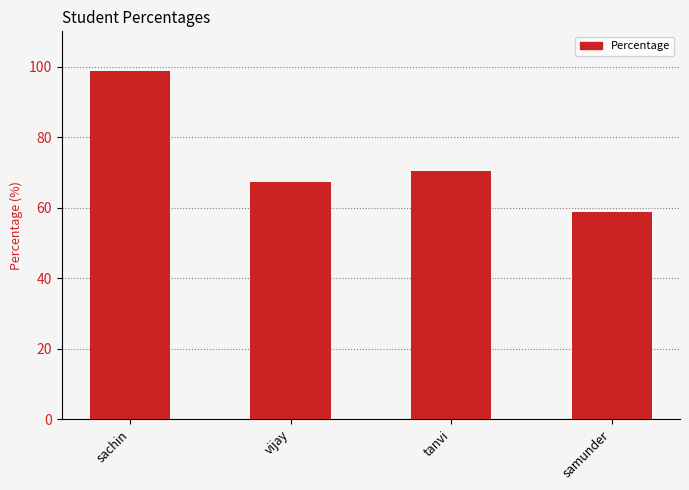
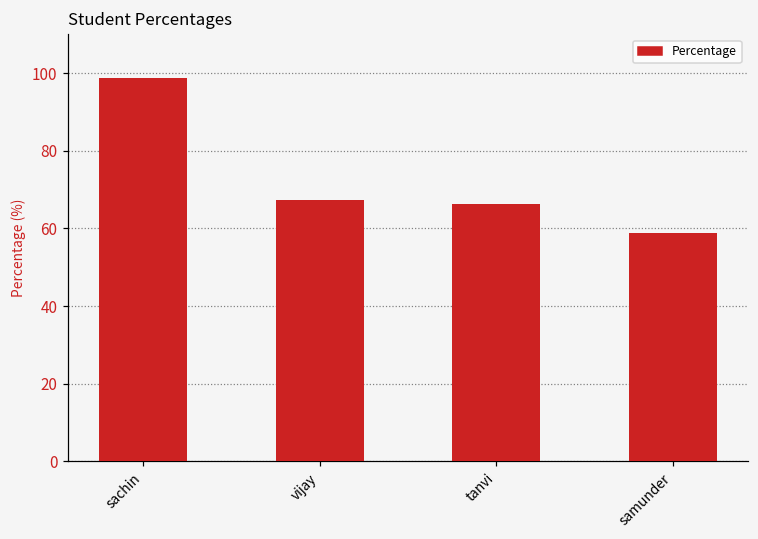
  {
    "sachin": 99,
    "vijay": 67,
-   "tanvi": 70,
+   "tanvi": 66,
    "samunder": 59
  }
